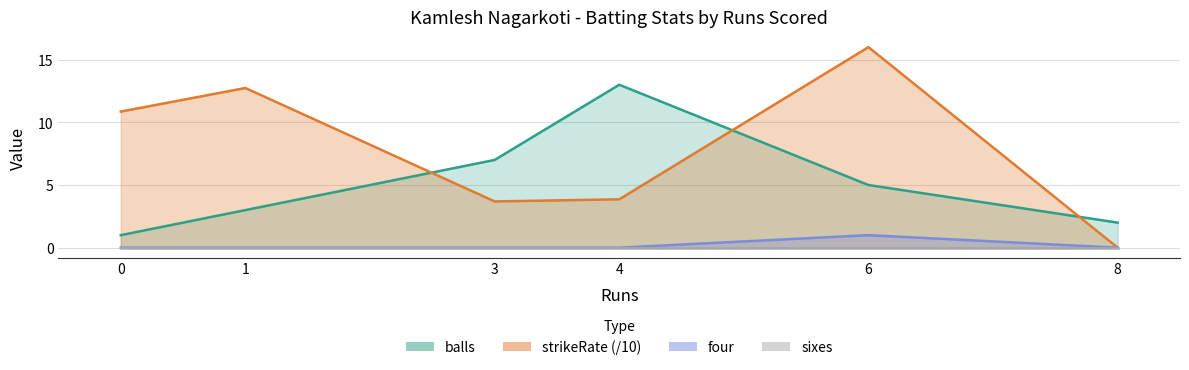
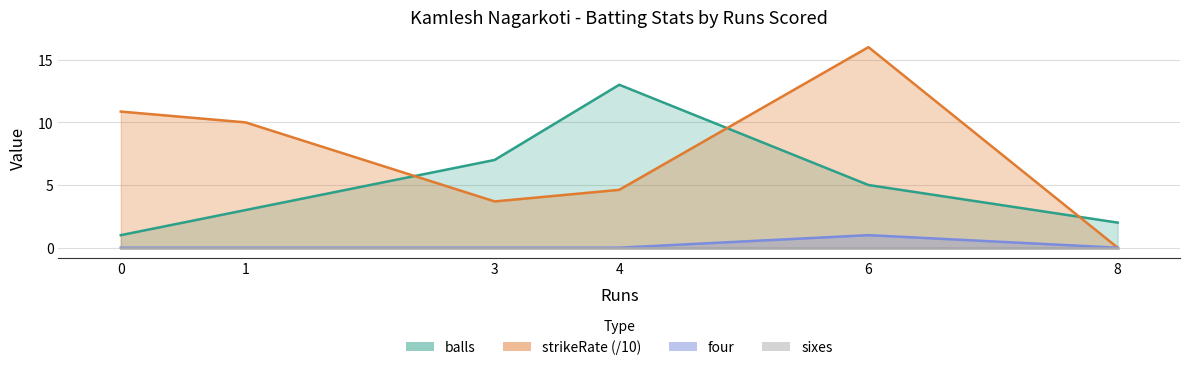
  {
    "strikeRate (/10)": {
      "0": 10.9,
-     "1": 12.7,
+     "1": 10.0,
      "3": 3.7,
-     "4": 3.9,
+     "4": 4.6,
      "6": 16.0
    }
  }
